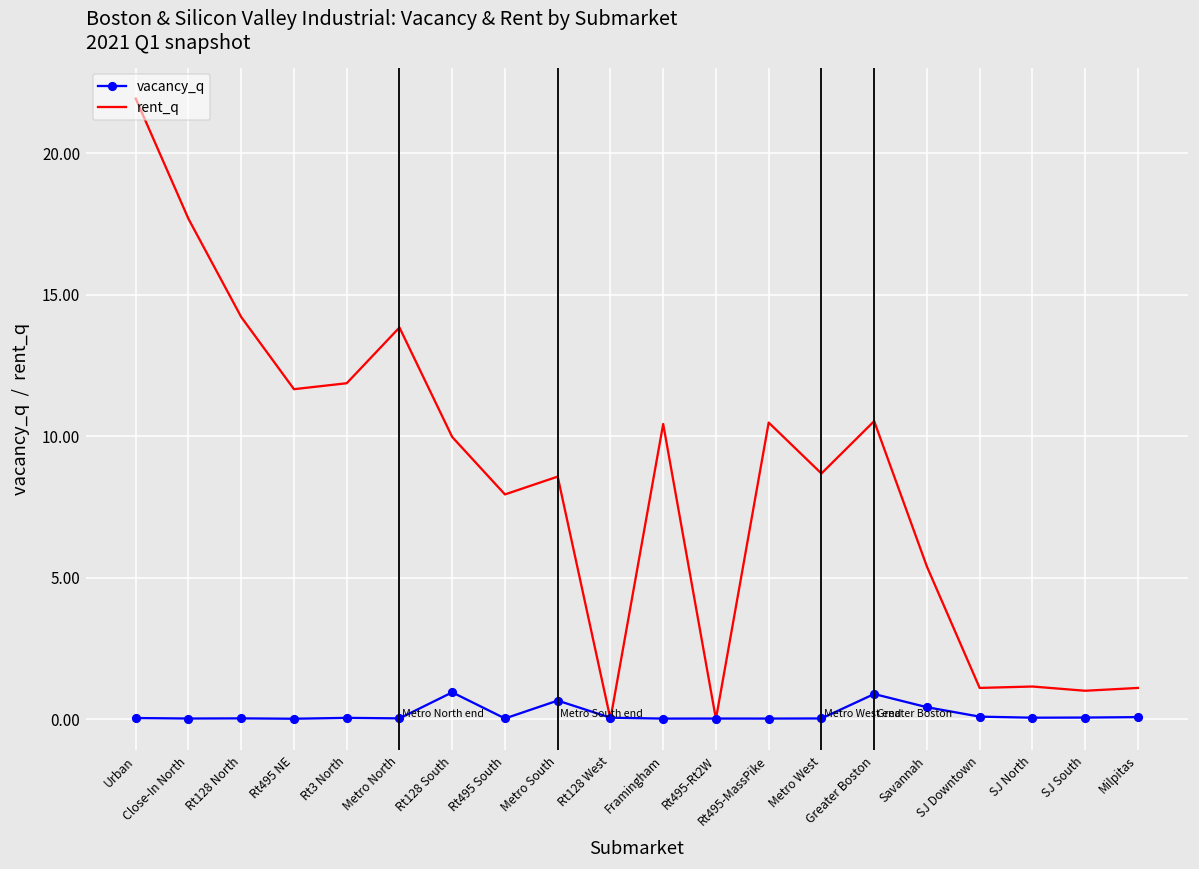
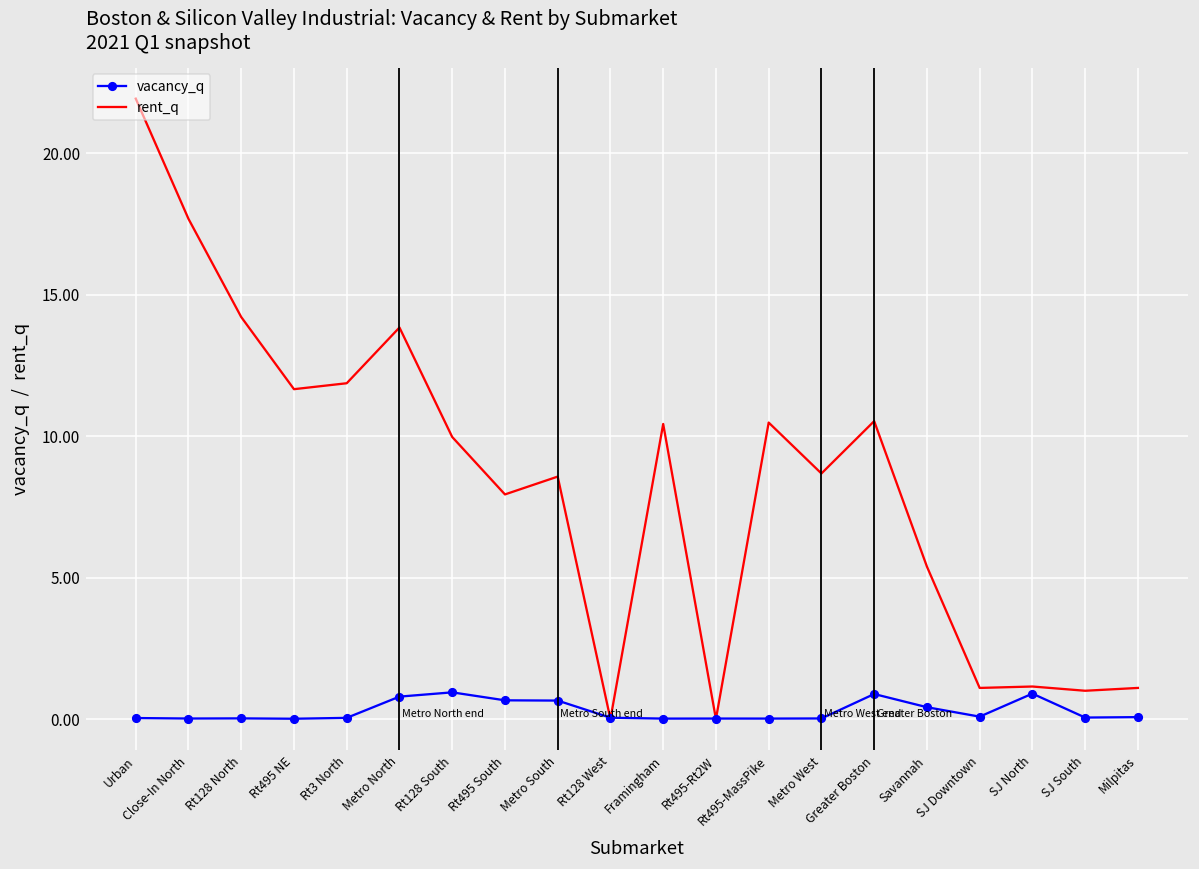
  {
    "vacancy_q": {
      "Urban": 0.0,
      "Close-In North": 0.0,
      "Rt128 North": 0.0,
      "Rt495 NE": 0.0,
      "Rt3 North": 0.0,
-     "Metro North": 0.0,
+     "Metro North": 0.8,
      "Rt128 South": 0.9,
-     "Rt495 South": 0.0,
+     "Rt495 South": 0.7,
      "Metro South": 0.7,
      "Framingham": 0.0,
      "Rt495-MassPike": 0.0,
      "Metro West": 0.0,
      "Greater Boston": 0.9,
      "Savannah": 0.4,
      "SJ Downtown": 0.1,
-     "SJ North": 0.0,
+     "SJ North": 0.9,
      "SJ South": 0.1,
      "Milpitas": 0.1
    },
    "rent_q": {
      "Close-In North": 17.7,
      "Rt128 North": 14.2,
      "Rt495 NE": 11.7,
      "Rt3 North": 11.9,
      "Metro North": 13.8,
      "Rt128 South": 10.0,
      "Rt495 South": 7.9,
      "Metro South": 8.6,
      "Framingham": 10.4,
      "Rt495-MassPike": 10.5,
      "Metro West": 8.7,
      "Greater Boston": 10.5,
      "Savannah": 5.4,
      "SJ Downtown": 1.1,
      "SJ North": 1.2,
      "SJ South": 1.0,
      "Milpitas": 1.1
    }
  }
